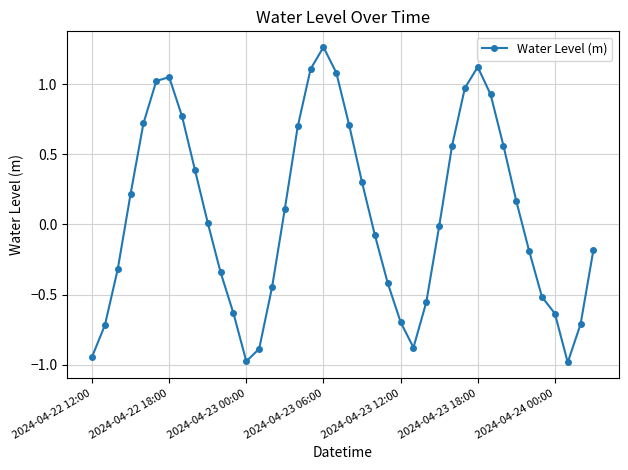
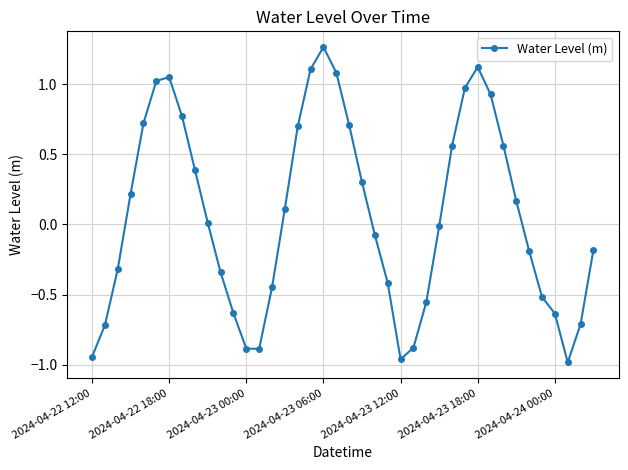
  {
    "2024-04-22 12:00": -0.94,
    "2024-04-22 18:00": 1.05,
-   "2024-04-23 00:00": -0.98,
+   "2024-04-23 00:00": -0.88,
    "2024-04-23 06:00": 1.26,
-   "2024-04-23 12:00": -0.70,
+   "2024-04-23 12:00": -0.96,
    "2024-04-23 18:00": 1.12,
    "2024-04-24 00:00": -0.63
  }
